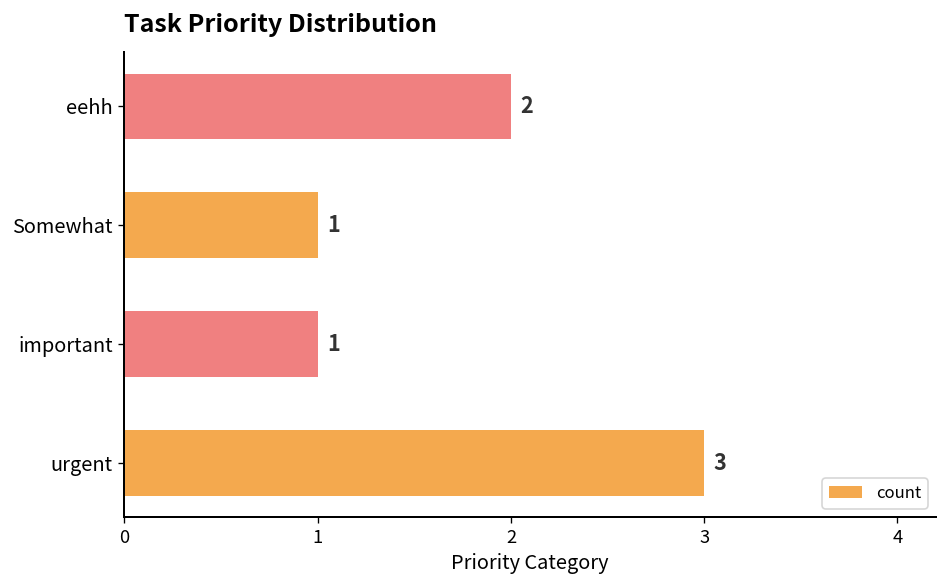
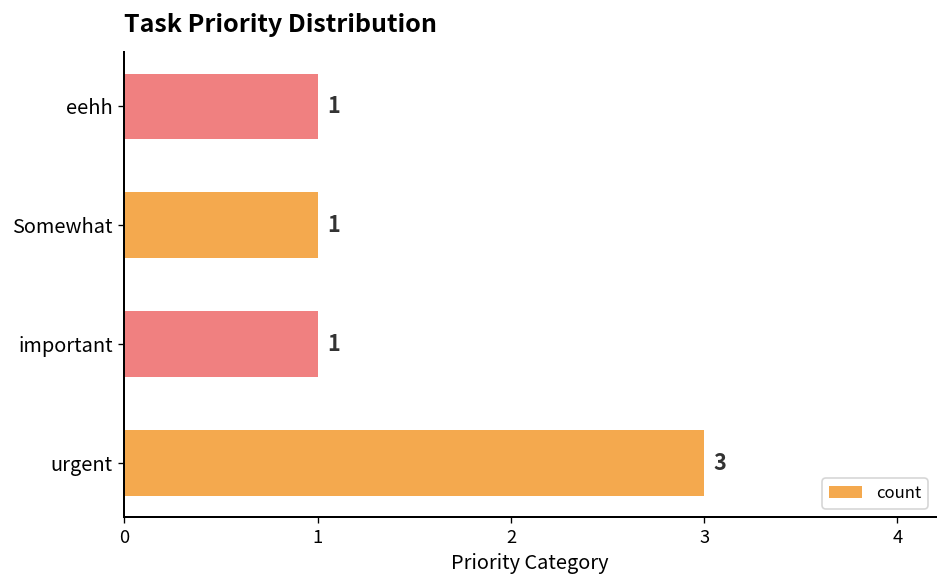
  {
-   "eehh": 2,
+   "eehh": 1,
    "Somewhat": 1,
    "important": 1,
    "urgent": 3
  }
